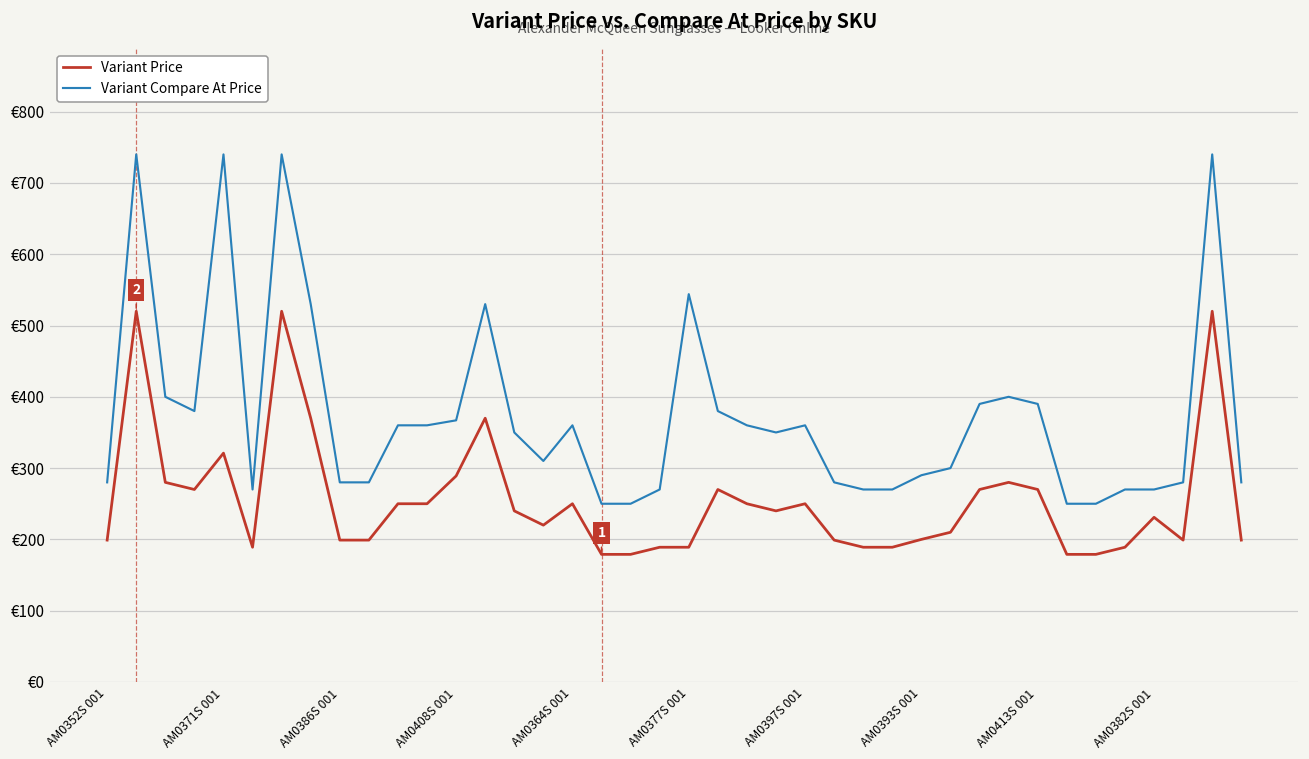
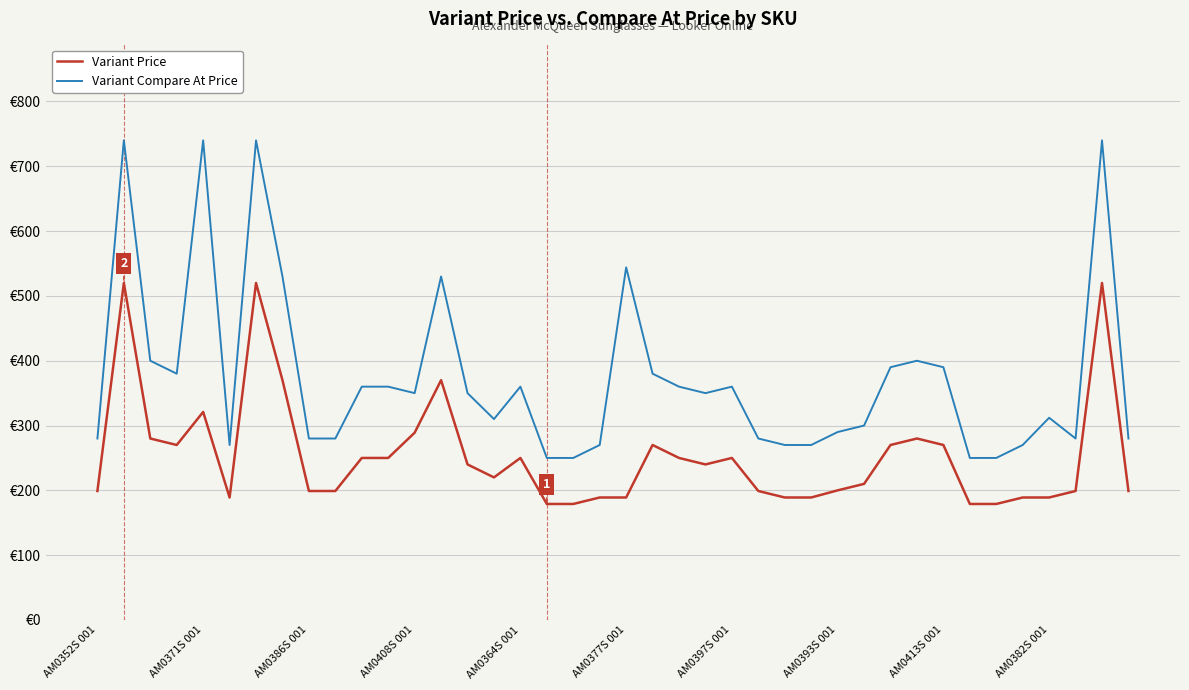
  {
    "Variant Price": {
      "AM0352S 001": "€200",
      "AM0371S 001": "€320",
      "AM0386S 001": "€200",
      "AM0408S 001": "€290",
      "AM0364S 001": "€250",
      "AM0377S 001": "€190",
      "AM0397S 001": "€250",
      "AM0393S 001": "€200",
      "AM0413S 001": "€270",
-     "AM0382S 001": "€230"
+     "AM0382S 001": "€190"
    },
    "Variant Compare At Price": {
      "AM0352S 001": "€280",
      "AM0371S 001": "€740",
      "AM0386S 001": "€280",
-     "AM0408S 001": "€370",
+     "AM0408S 001": "€350",
      "AM0364S 001": "€360",
      "AM0377S 001": "€540",
      "AM0397S 001": "€360",
      "AM0393S 001": "€290",
      "AM0413S 001": "€390",
-     "AM0382S 001": "€270"
+     "AM0382S 001": "€310"
    }
  }
